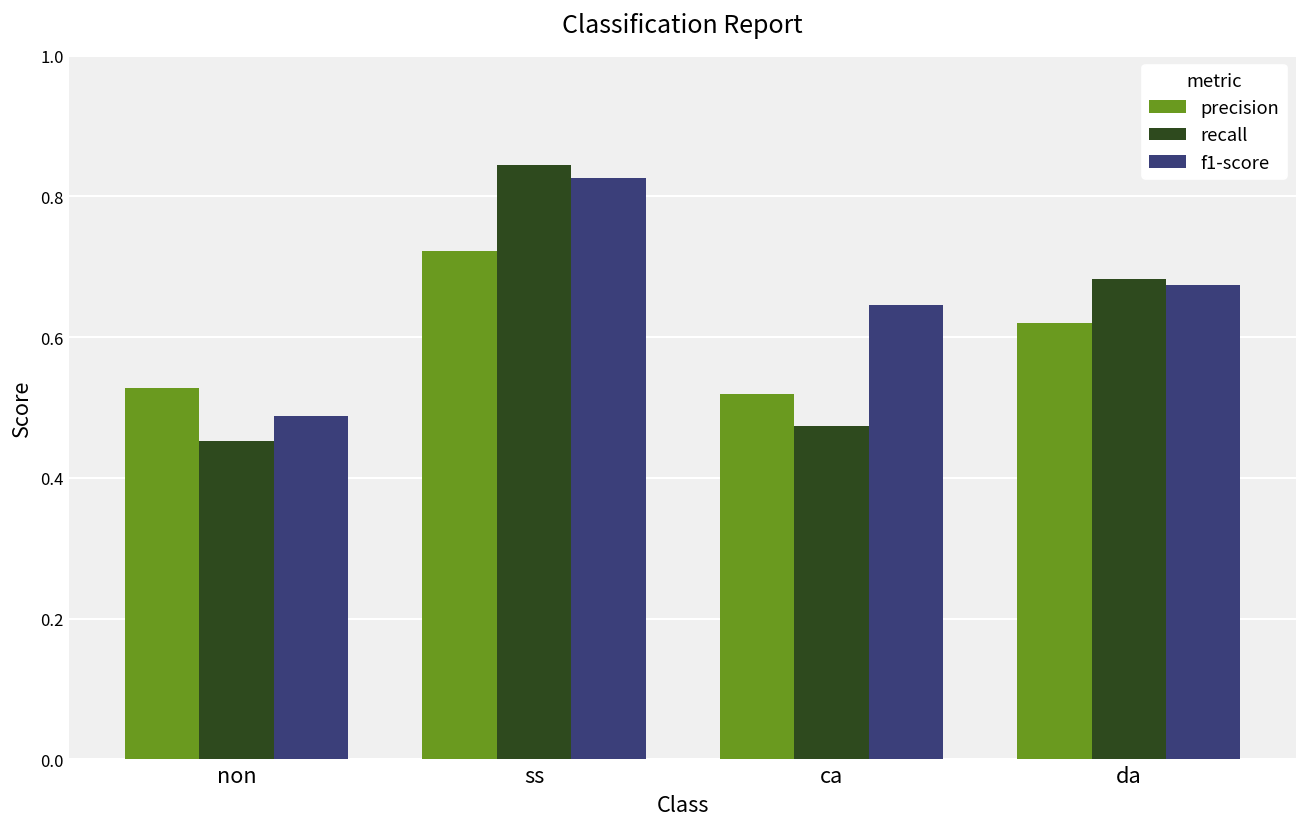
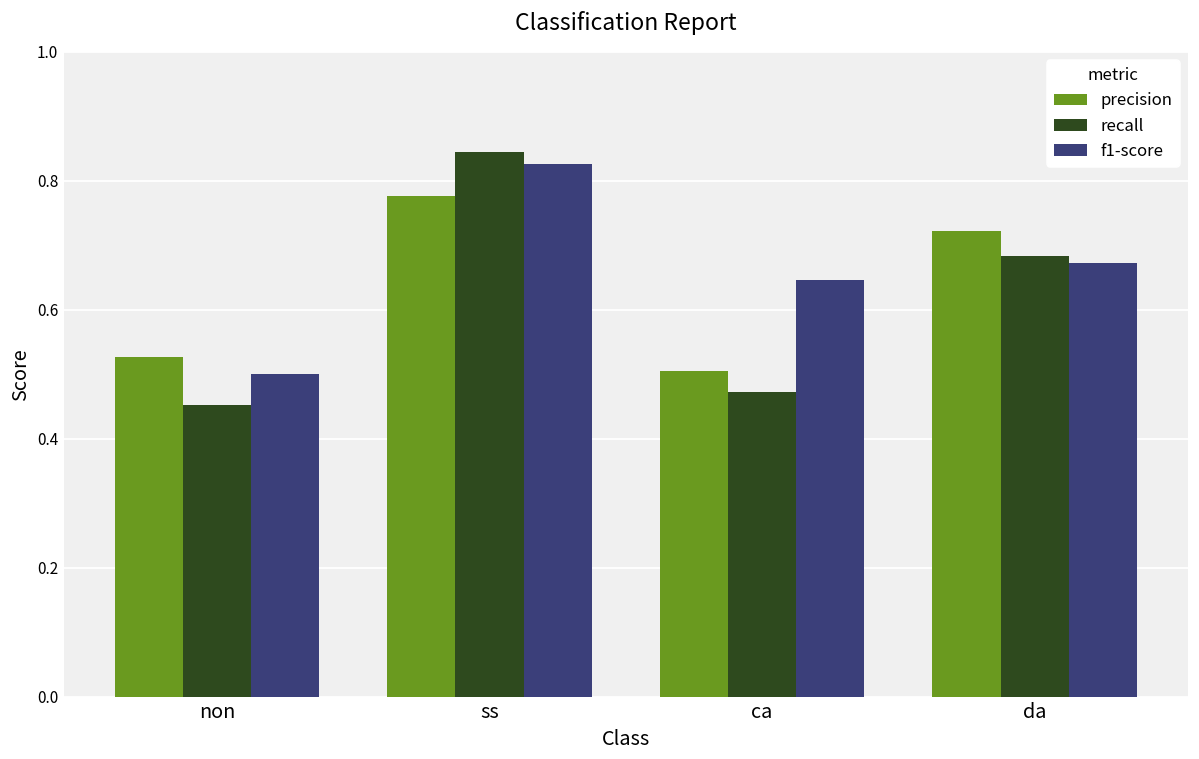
  {
    "precision": {
      "non": 0.53,
-     "ss": 0.72,
-     "ca": 0.52,
-     "da": 0.62
+     "ss": 0.78,
+     "ca": 0.50,
+     "da": 0.72
    },
    "recall": {
      "non": 0.45,
      "ss": 0.84,
      "ca": 0.47,
      "da": 0.68
    },
    "f1-score": {
-     "non": 0.49,
+     "non": 0.50,
      "ss": 0.83,
      "ca": 0.65,
      "da": 0.67
    }
  }
